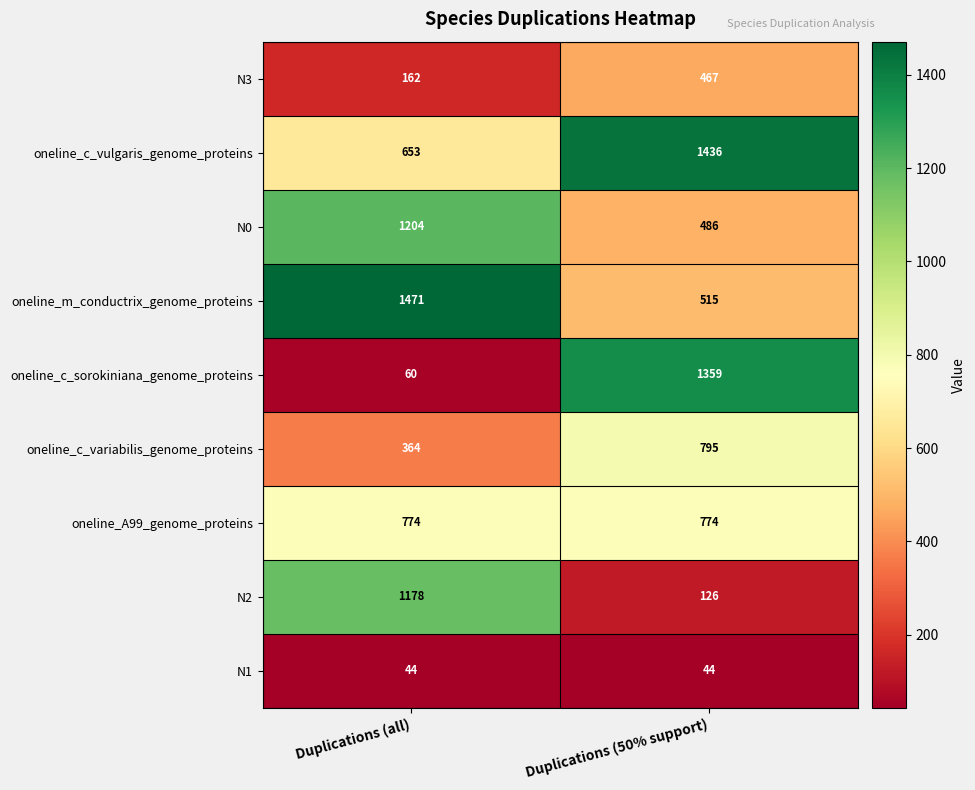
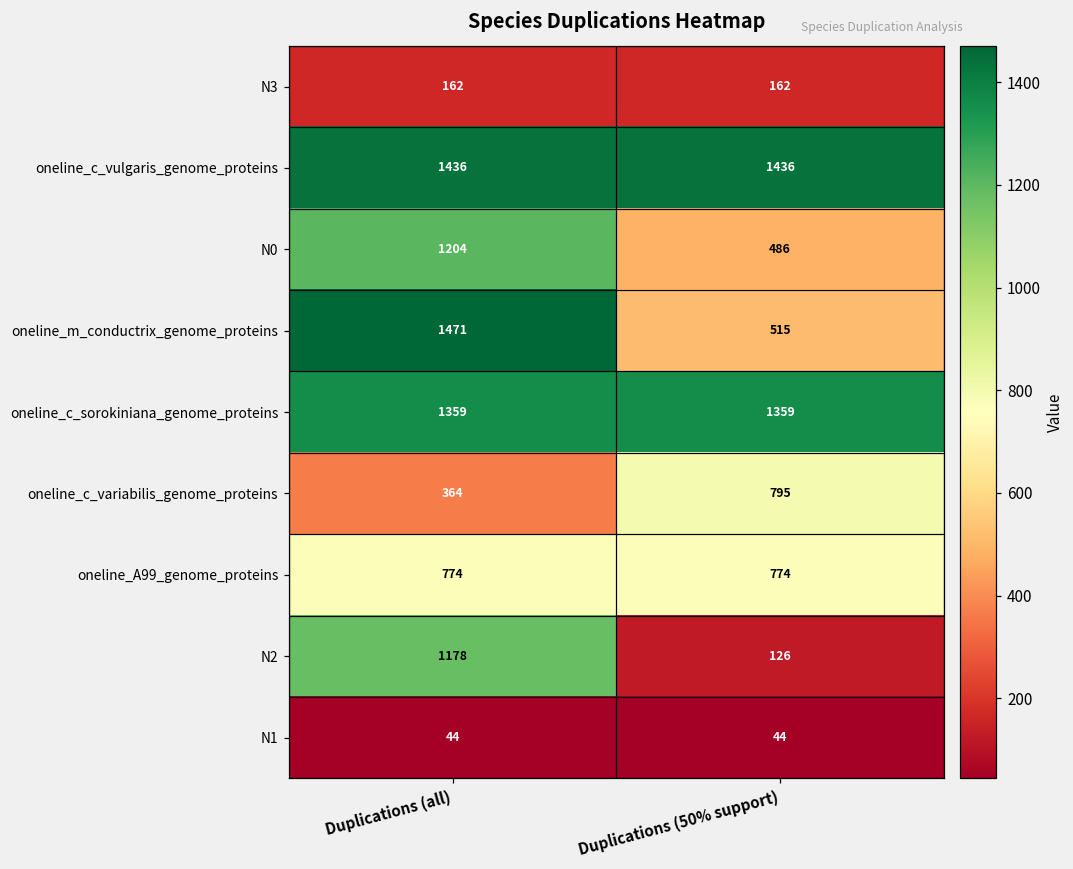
  {
    "N3": {
      "Duplications (all)": 162,
-     "Duplications (50% support)": 467
+     "Duplications (50% support)": 162
    },
    "oneline_c_vulgaris_genome_proteins": {
-     "Duplications (all)": 653,
+     "Duplications (all)": 1436,
      "Duplications (50% support)": 1436
    },
    "N0": {
      "Duplications (all)": 1204,
      "Duplications (50% support)": 486
    },
    "oneline_m_conductrix_genome_proteins": {
      "Duplications (all)": 1471,
      "Duplications (50% support)": 515
    },
    "oneline_c_sorokiniana_genome_proteins": {
-     "Duplications (all)": 60,
+     "Duplications (all)": 1359,
      "Duplications (50% support)": 1359
    },
    "oneline_c_variabilis_genome_proteins": {
      "Duplications (all)": 364,
      "Duplications (50% support)": 795
    },
    "oneline_A99_genome_proteins": {
      "Duplications (all)": 774,
      "Duplications (50% support)": 774
    },
    "N2": {
      "Duplications (all)": 1178,
      "Duplications (50% support)": 126
    },
    "N1": {
      "Duplications (all)": 44,
      "Duplications (50% support)": 44
    }
  }
